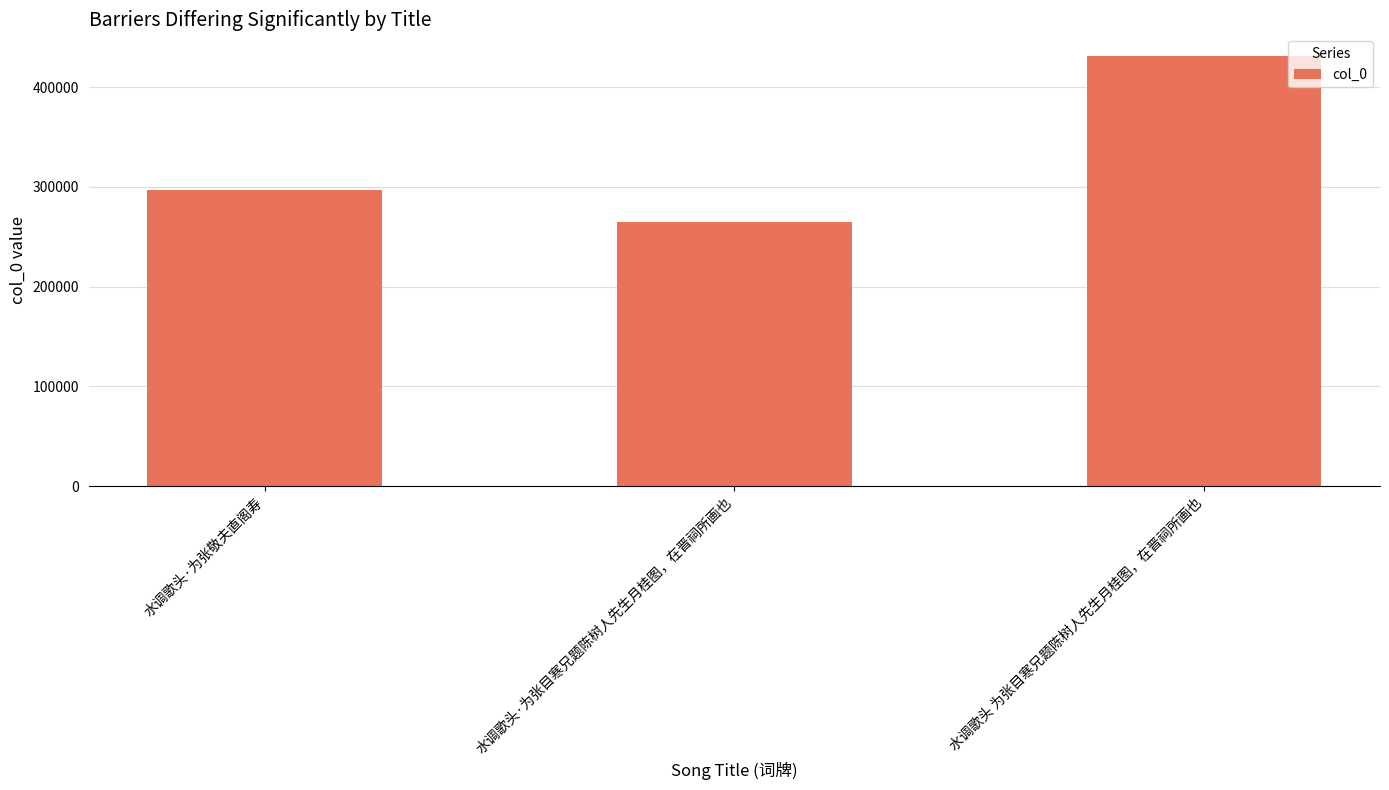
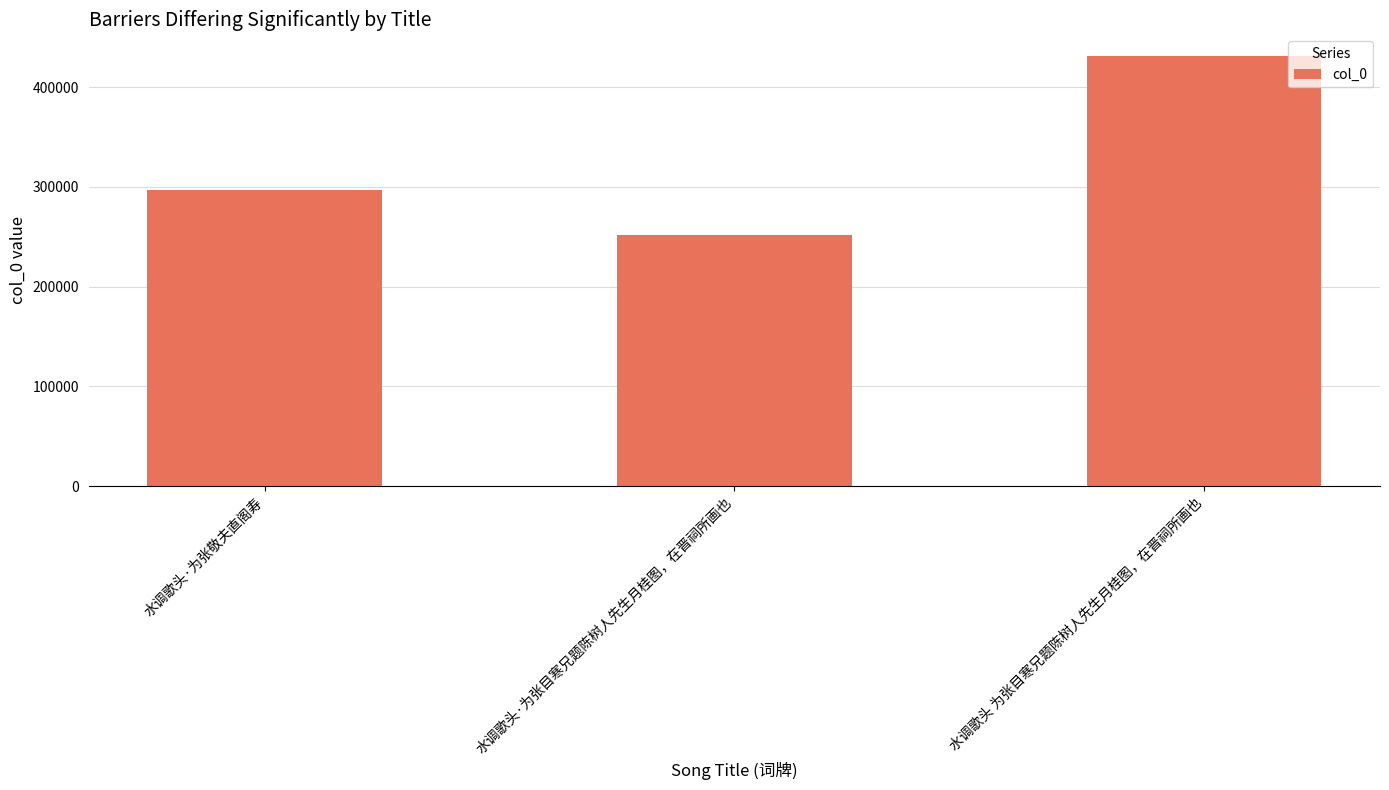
  {
    "水调歌头·为张敬夫直阁寿": 300000,
-   "水调歌头·为张目寒兄题陈树人先生月桂图，在晋祠所画也": 260000,
+   "水调歌头·为张目寒兄题陈树人先生月桂图，在晋祠所画也": 250000,
    "水调歌头 为张目寒兄题陈树人先生月桂图，在晋祠所画也": 430000
  }
